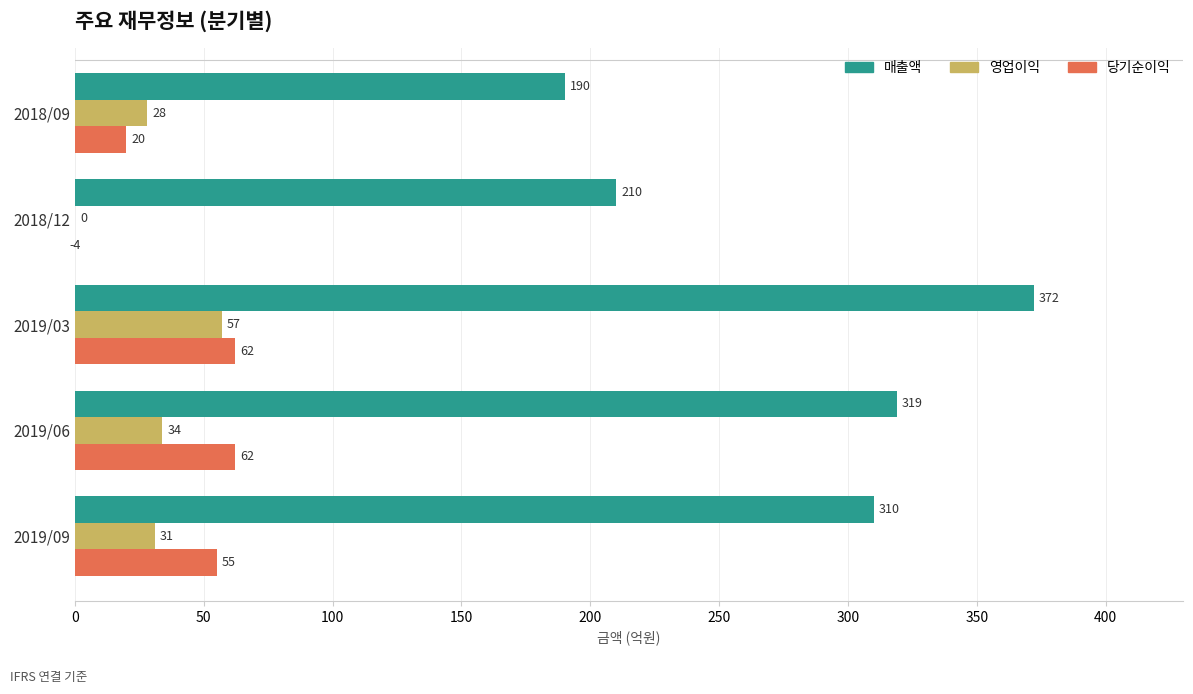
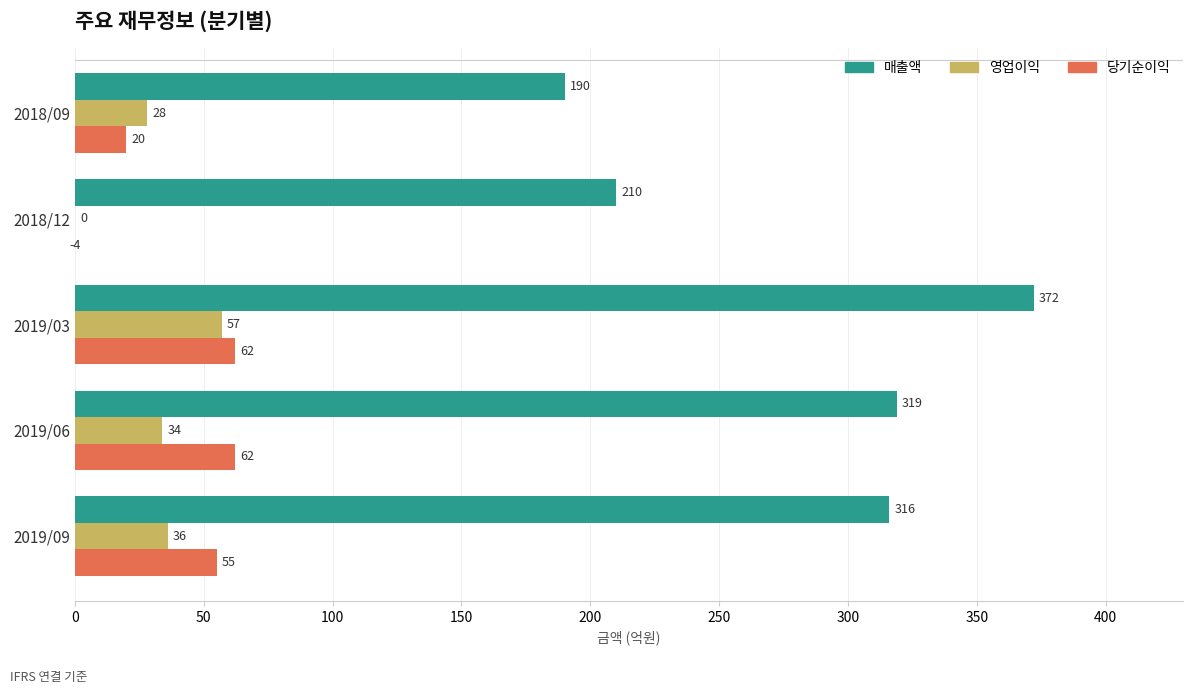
  {
    "매출액": {
      "2018/09": 190,
      "2018/12": 210,
      "2019/03": 372,
      "2019/06": 319,
-     "2019/09": 310
+     "2019/09": 316
    },
    "영업이익": {
      "2018/09": 28,
      "2018/12": 0,
      "2019/03": 57,
      "2019/06": 34,
-     "2019/09": 31
+     "2019/09": 36
    },
    "당기순이익": {
      "2018/09": 20,
      "2019/03": 62,
      "2019/06": 62,
      "2019/09": 55
    }
  }
